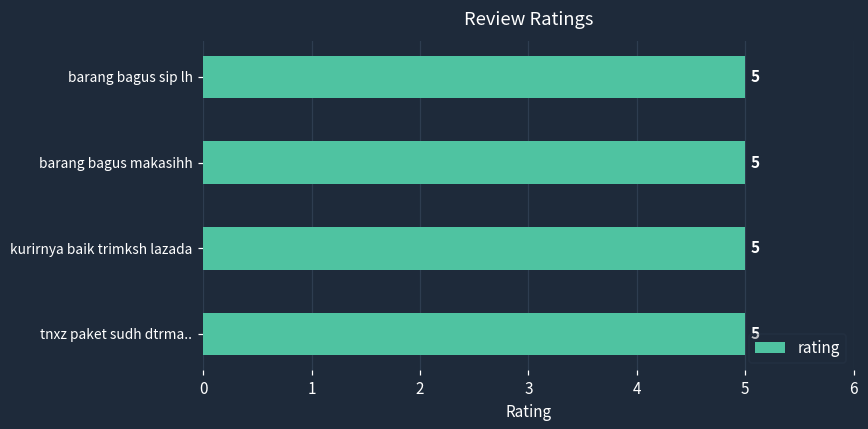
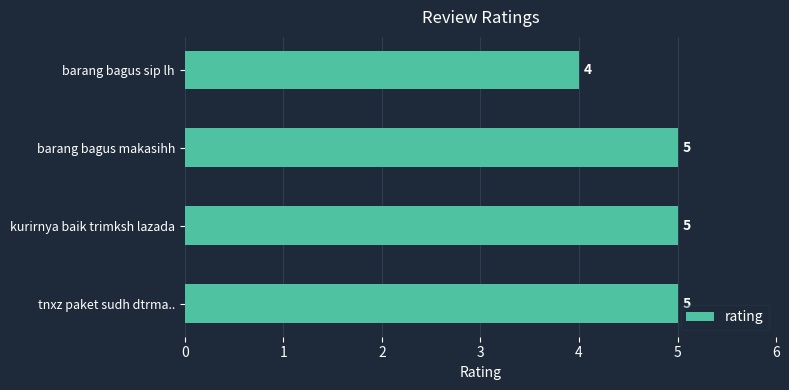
  {
-   "barang bagus sip lh": 5,
+   "barang bagus sip lh": 4,
    "barang bagus makasihh": 5,
    "kurirnya baik trimksh lazada": 5
  }
